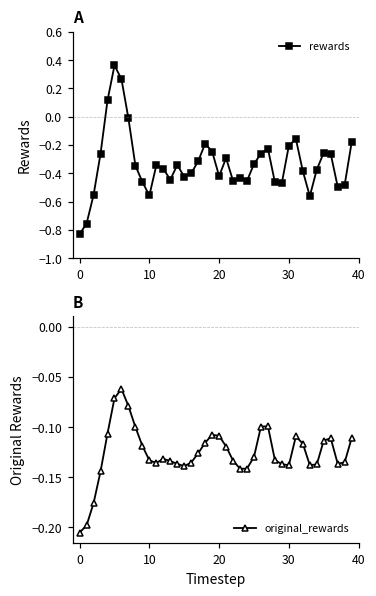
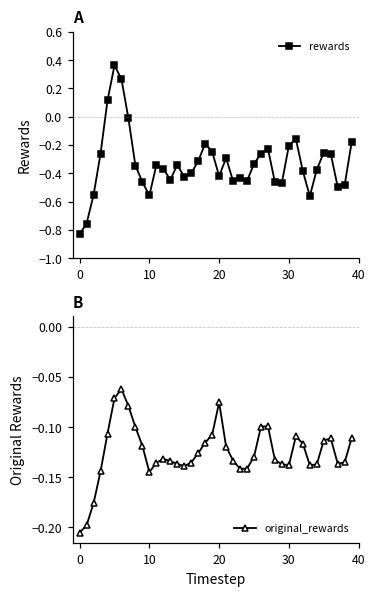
  {
    "A": {
      "0": -0.83,
      "10": -0.56,
      "20": -0.42,
      "30": -0.20
    },
    "B": {
      "0": -0.21,
-     "10": -0.13,
-     "20": -0.11,
+     "10": -0.14,
+     "20": -0.08,
      "30": -0.14
    }
  }
